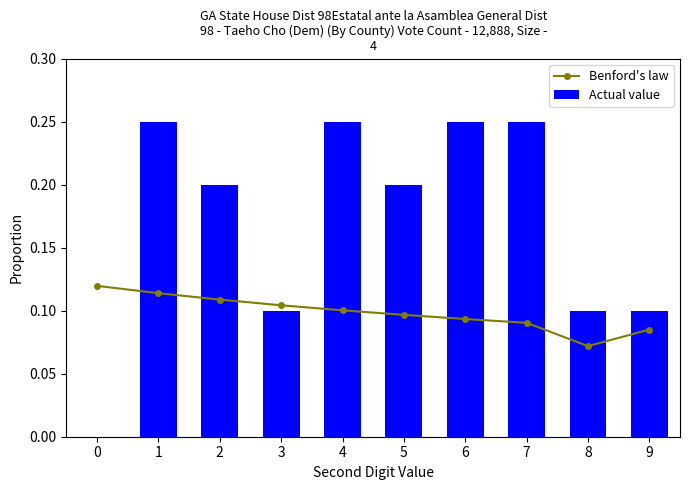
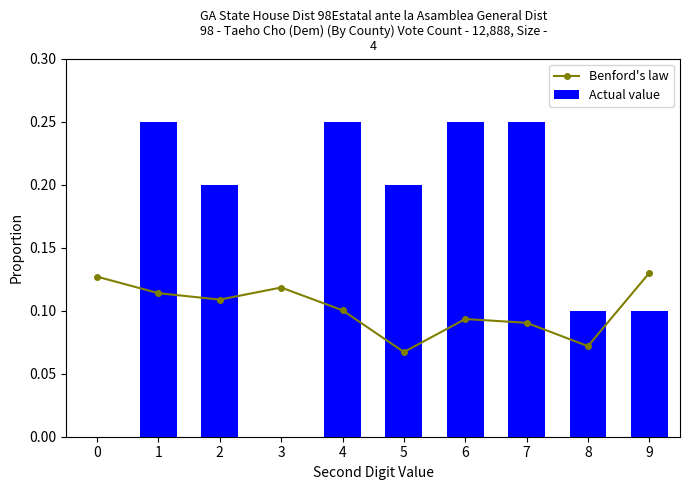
  {
    "Benford's law": {
-     "0": 0.120,
+     "0": 0.127,
      "1": 0.114,
      "2": 0.109,
-     "3": 0.104,
+     "3": 0.118,
      "4": 0.100,
-     "5": 0.097,
+     "5": 0.067,
      "6": 0.093,
      "7": 0.090,
      "8": 0.072,
-     "9": 0.085
+     "9": 0.130
    },
    "Actual value": {
      "0": 0.0,
      "1": 0.250,
      "2": 0.2,
-     "3": 0.1,
+     "3": 0.0,
      "4": 0.250,
      "5": 0.2,
      "6": 0.250,
      "7": 0.250,
      "8": 0.1,
      "9": 0.1
    }
  }
